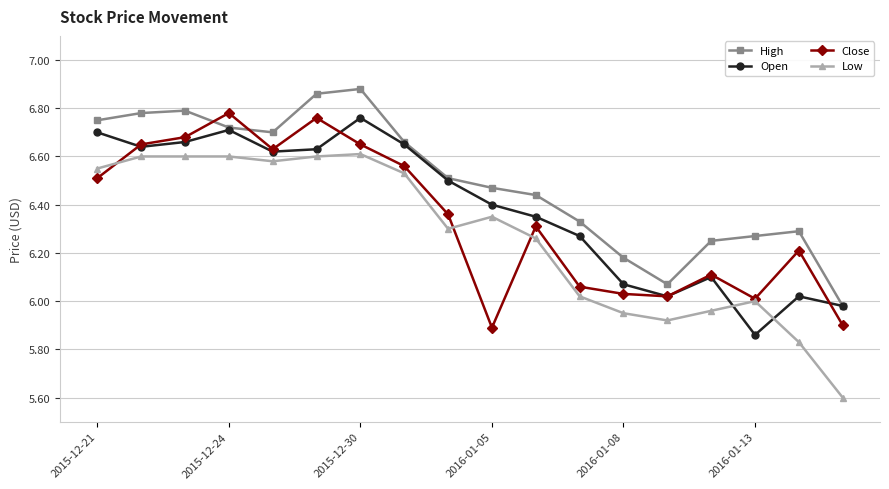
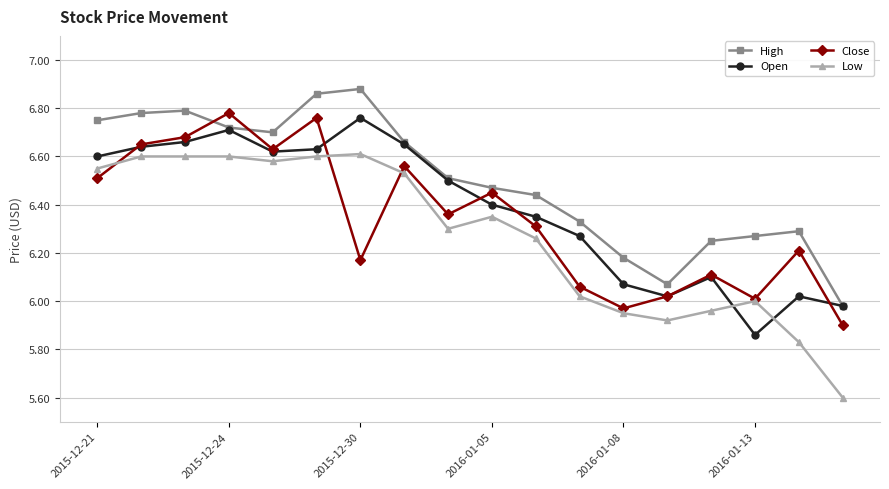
  {
    "Open": {
-     "2015-12-21": 6.7,
+     "2015-12-21": 6.6,
      "2015-12-30": 6.76,
      "2016-01-05": 6.4,
      "2016-01-08": 6.07,
      "2016-01-13": 5.86
    },
    "Close": {
      "2015-12-21": 6.51,
      "2015-12-24": 6.78,
-     "2015-12-30": 6.65,
-     "2016-01-05": 5.89,
-     "2016-01-08": 6.03
+     "2015-12-30": 6.17,
+     "2016-01-05": 6.45,
+     "2016-01-08": 5.97
    }
  }
